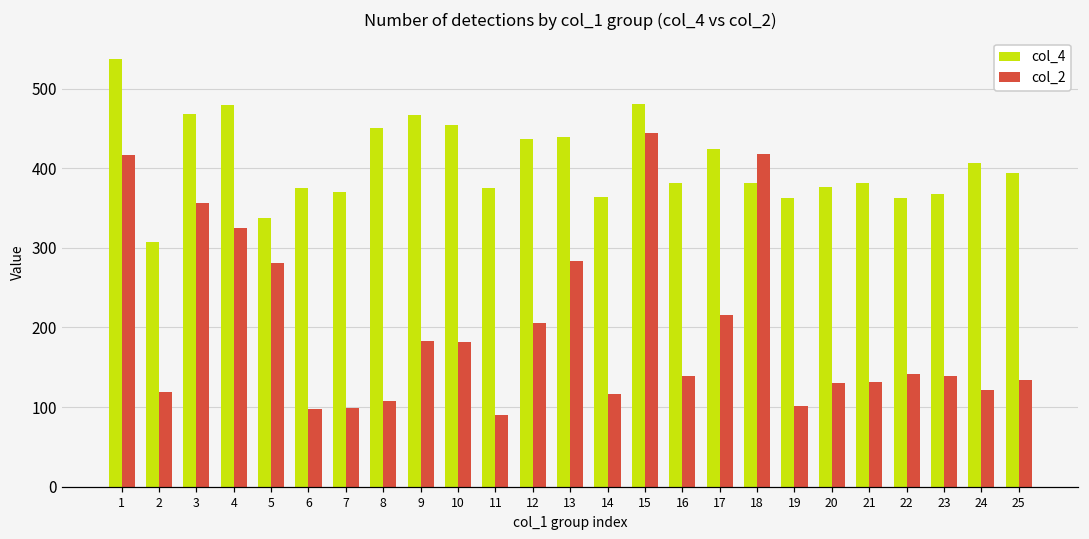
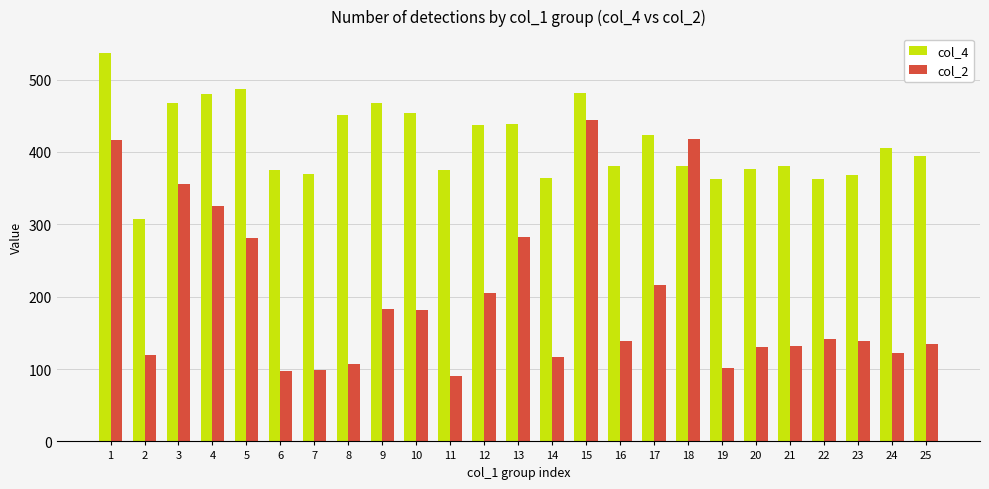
  {
    "col_4": {
      "1": 540,
      "2": 310,
      "3": 470,
      "4": 480,
-     "5": 340,
+     "5": 490,
      "6": 380,
      "7": 370,
      "8": 450,
      "9": 470,
      "10": 450,
      "11": 380,
      "12": 440,
      "13": 440,
      "14": 360,
      "15": 480,
      "16": 380,
      "17": 420,
      "18": 380,
      "19": 360,
      "20": 380,
      "21": 380,
      "22": 360,
      "23": 370,
      "24": 410,
      "25": 390
    },
    "col_2": {
      "1": 420,
      "2": 120,
      "3": 360,
      "4": 330,
      "5": 280,
      "6": 100,
      "7": 100,
      "8": 110,
      "9": 180,
      "10": 180,
      "11": 90,
      "12": 210,
      "13": 280,
      "14": 120,
      "15": 440,
      "16": 140,
      "17": 220,
      "18": 420,
      "19": 100,
      "20": 130,
      "21": 130,
      "22": 140,
      "23": 140,
      "24": 120,
      "25": 130
    }
  }
